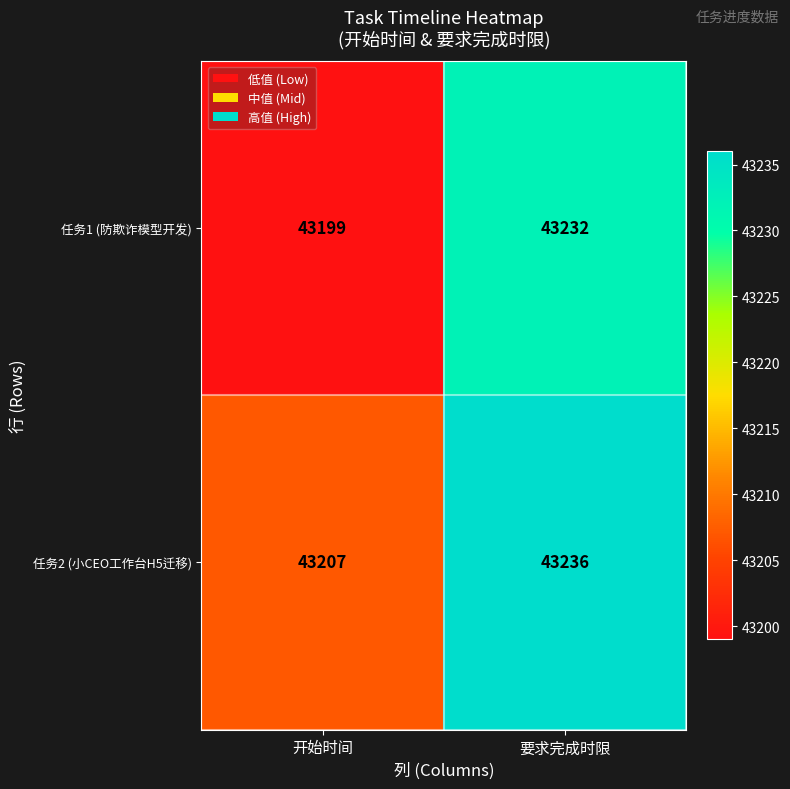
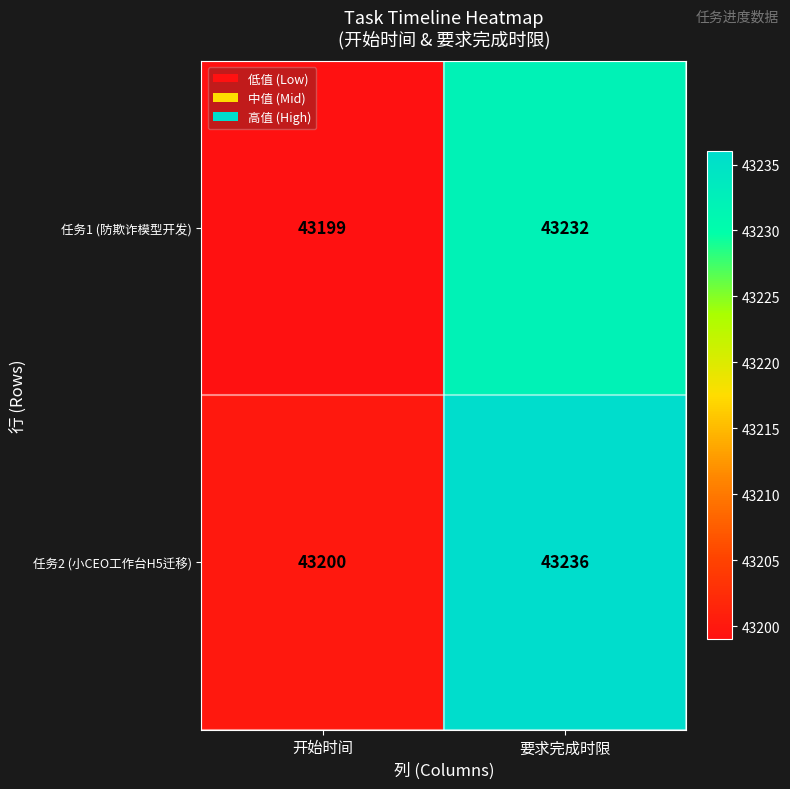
  {
    "任务1 (防欺诈模型开发)": {
      "开始时间": 43199,
      "要求完成时限": 43232
    },
    "任务2 (小CEO工作台H5迁移)": {
-     "开始时间": 43207,
+     "开始时间": 43200,
      "要求完成时限": 43236
    }
  }
